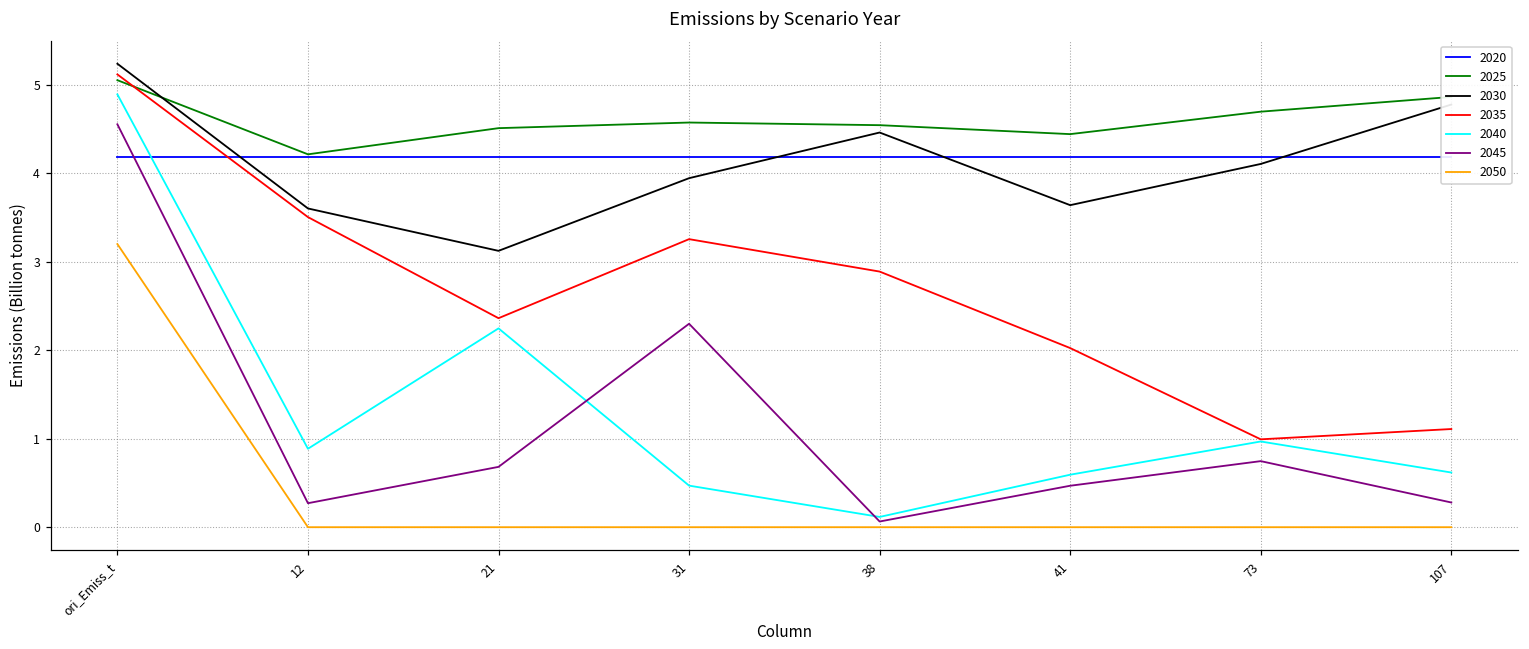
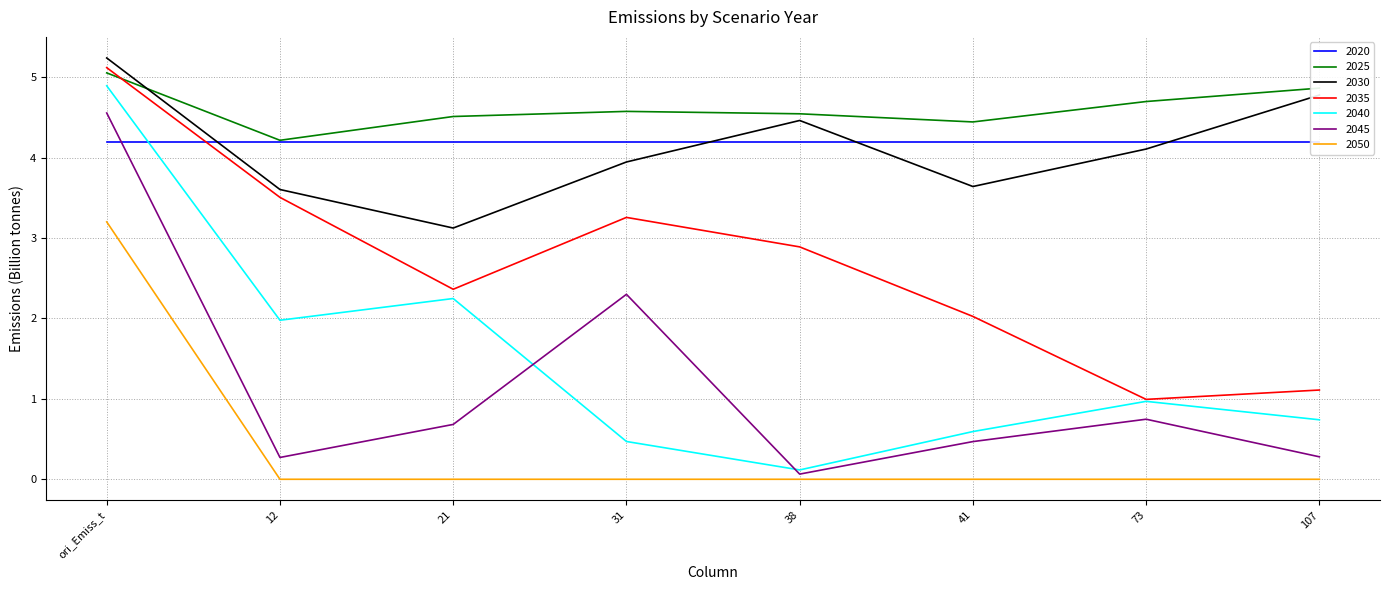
  {
    "2020": {
      "ori_Emiss_t": 4.2,
      "21": 4.2,
      "31": 4.2,
      "38": 4.2,
      "41": 4.2,
      "73": 4.2
    },
    "2025": {
      "ori_Emiss_t": 5.1,
      "21": 4.5,
      "31": 4.6,
      "38": 4.5,
      "41": 4.4,
      "73": 4.7
    },
    "2030": {
      "ori_Emiss_t": 5.2,
      "12": 3.6,
      "21": 3.1,
      "31": 3.9,
      "38": 4.5,
      "41": 3.6,
      "73": 4.1
    },
    "2035": {
      "ori_Emiss_t": 5.1,
      "12": 3.5,
      "21": 2.4,
      "31": 3.3,
      "38": 2.9,
      "41": 2.0,
      "107": 1.1
    },
    "2040": {
      "ori_Emiss_t": 4.9,
-     "12": 0.9,
+     "12": 2.0,
      "21": 2.2,
      "31": 0.5,
      "38": 0.1,
      "41": 0.6,
-     "107": 0.6
+     "107": 0.7
    },
    "2045": {
      "ori_Emiss_t": 4.6,
      "12": 0.3,
      "21": 0.7,
      "31": 2.3,
      "38": 0.1,
      "41": 0.5,
      "73": 0.7,
      "107": 0.3
    },
    "2050": {
      "ori_Emiss_t": 3.2,
      "12": 0.0,
      "21": 0.0,
      "31": 0.0,
      "38": 0.0,
      "41": 0.0,
      "73": 0.0,
      "107": 0.0
    }
  }
